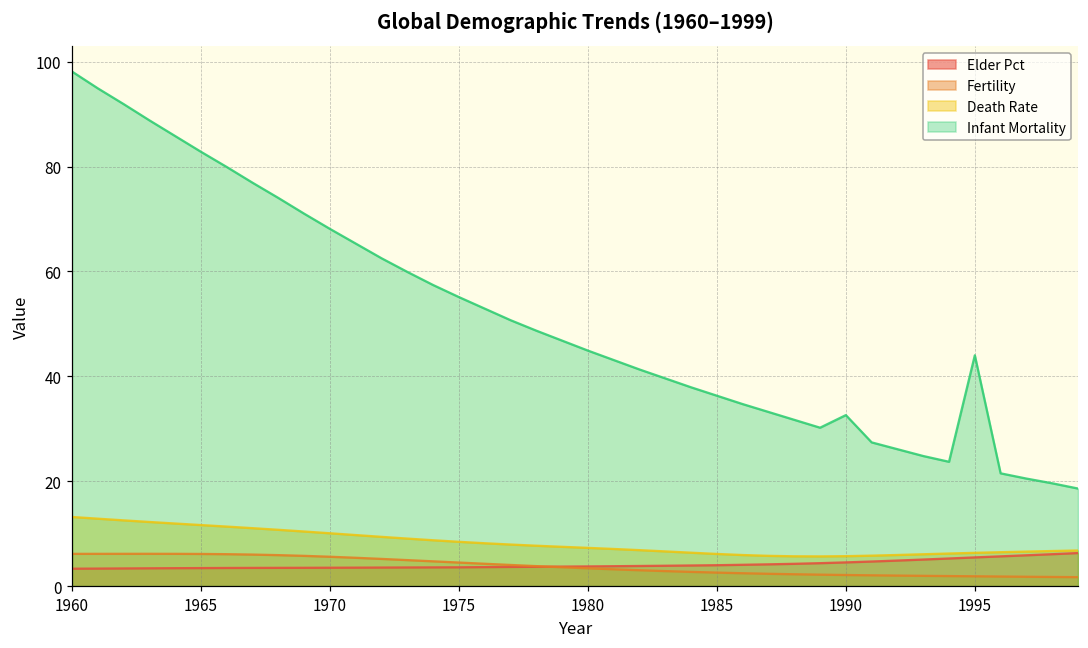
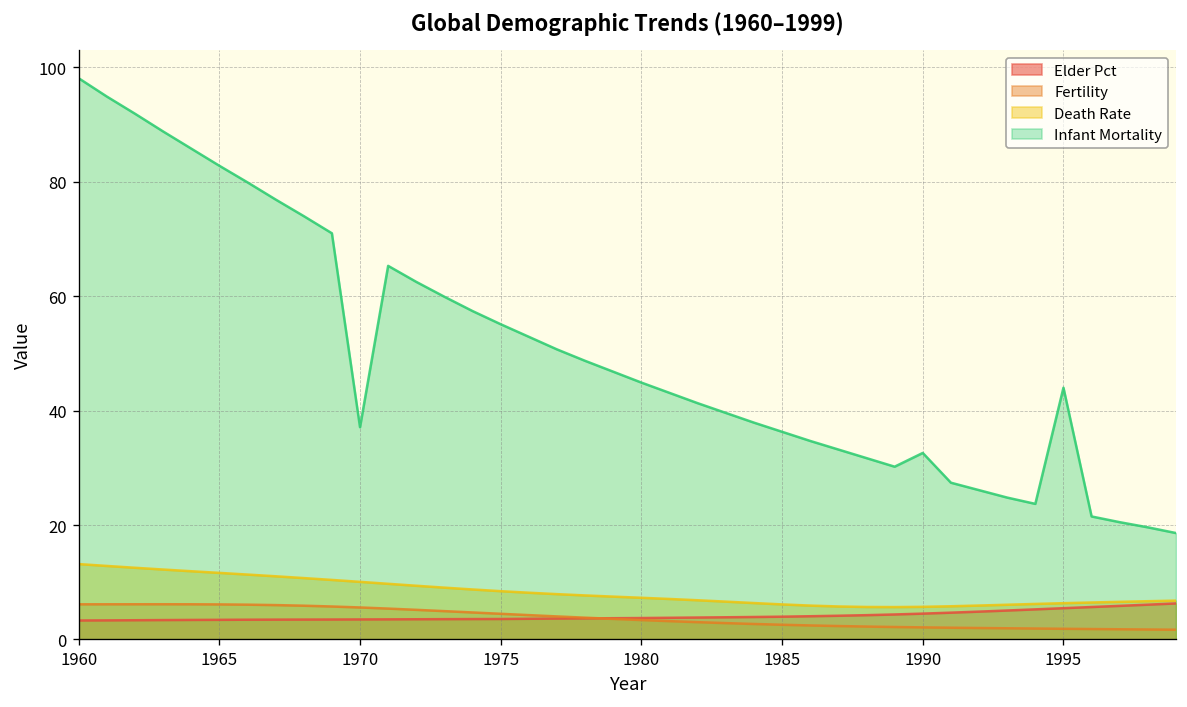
  {
    "Infant Mortality": {
      "1960": 98,
      "1965": 83,
-     "1970": 68,
+     "1970": 37,
      "1975": 55,
      "1980": 45,
      "1985": 36,
      "1990": 33,
      "1995": 44
    }
  }
